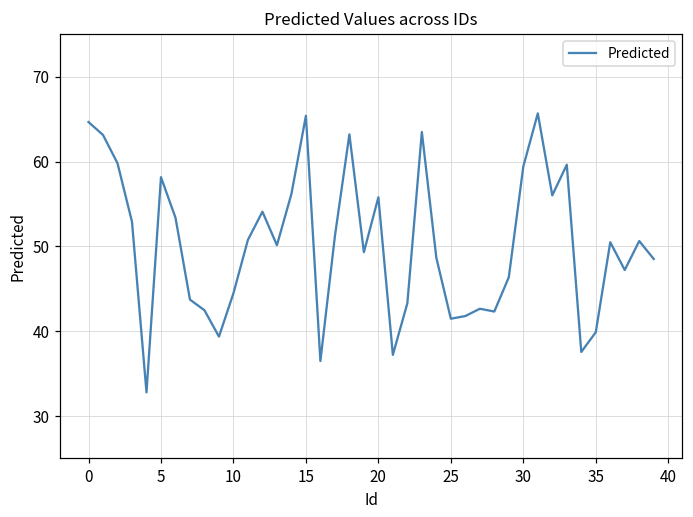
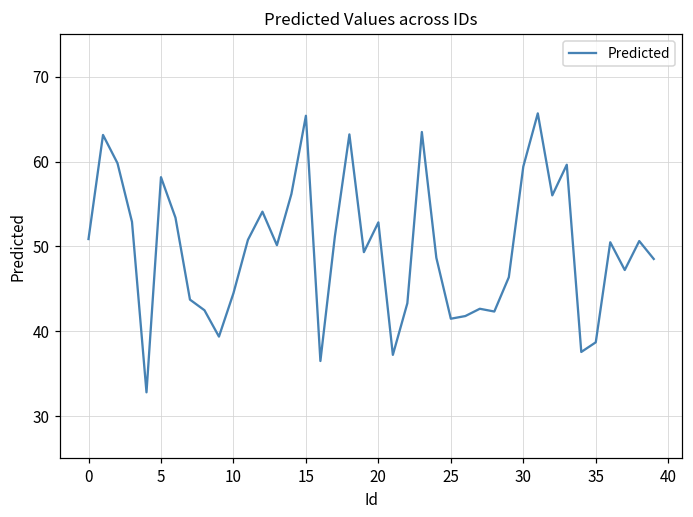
  {
-   "0": 65,
+   "0": 51,
    "5": 58,
    "10": 44,
    "15": 65,
-   "20": 56,
+   "20": 53,
    "25": 41,
    "30": 59,
-   "35": 40
+   "35": 39
  }
